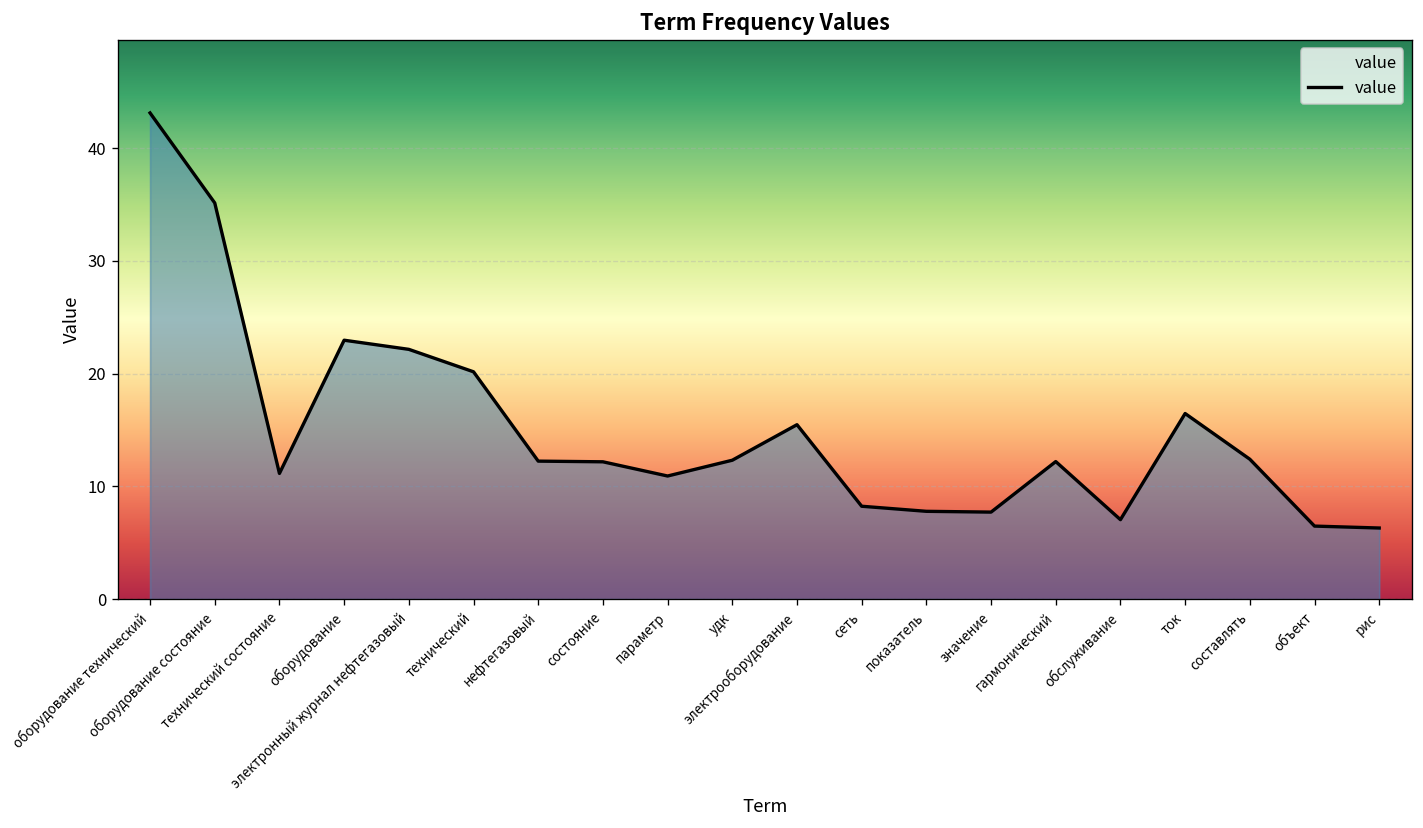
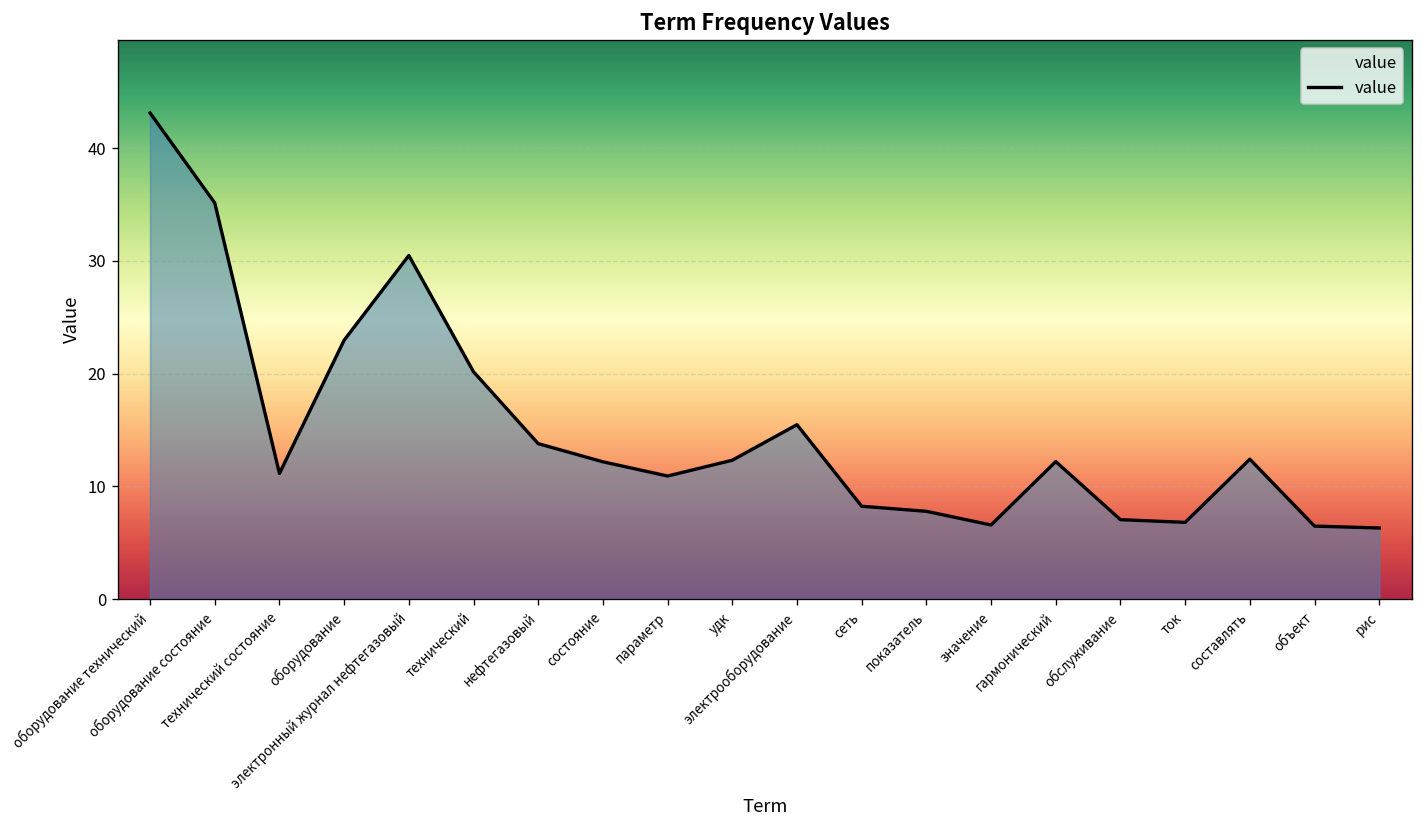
  {
    "оборудование технический": 43,
    "оборудование состояние": 35,
    "технический состояние": 11,
    "оборудование": 23,
-   "электронный журнал нефтегазовый": 22,
+   "электронный журнал нефтегазовый": 30,
    "технический": 20,
-   "нефтегазовый": 12,
+   "нефтегазовый": 14,
    "состояние": 12,
    "параметр": 11,
    "удк": 12,
    "электрооборудование": 15,
    "сеть": 8,
    "показатель": 8,
-   "значение": 8,
+   "значение": 7,
    "гармонический": 12,
    "обслуживание": 7,
-   "ток": 16,
+   "ток": 7,
    "составлять": 12,
    "объект": 6,
    "рис": 6
  }
